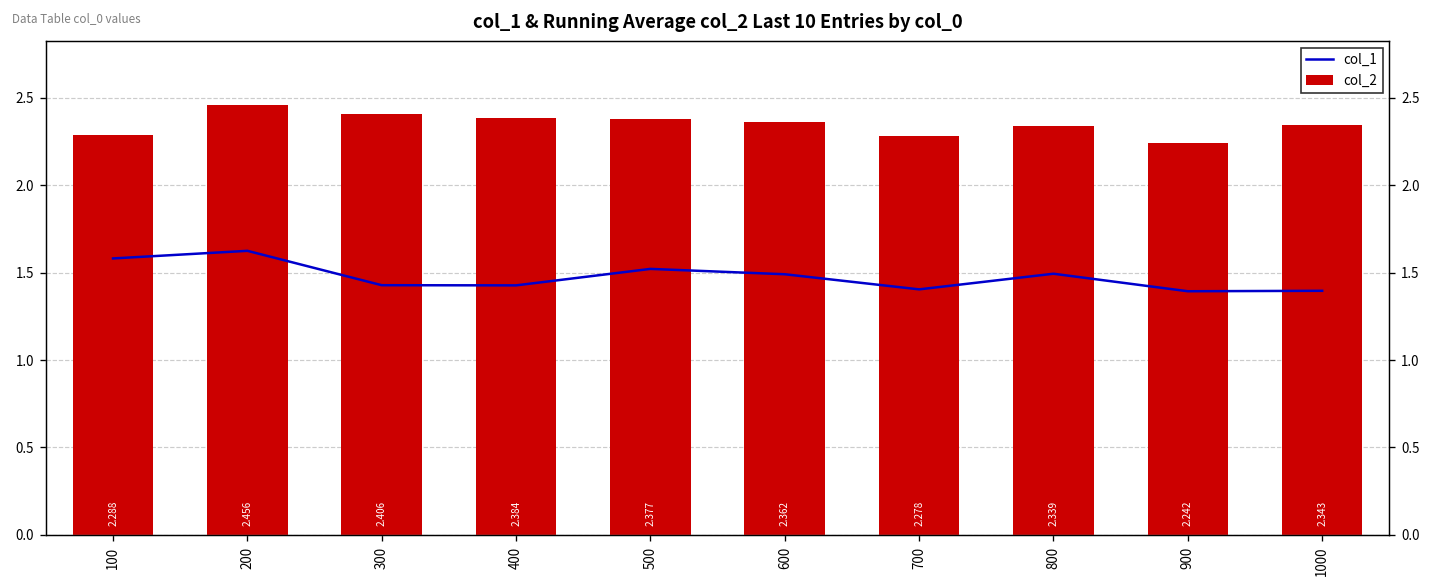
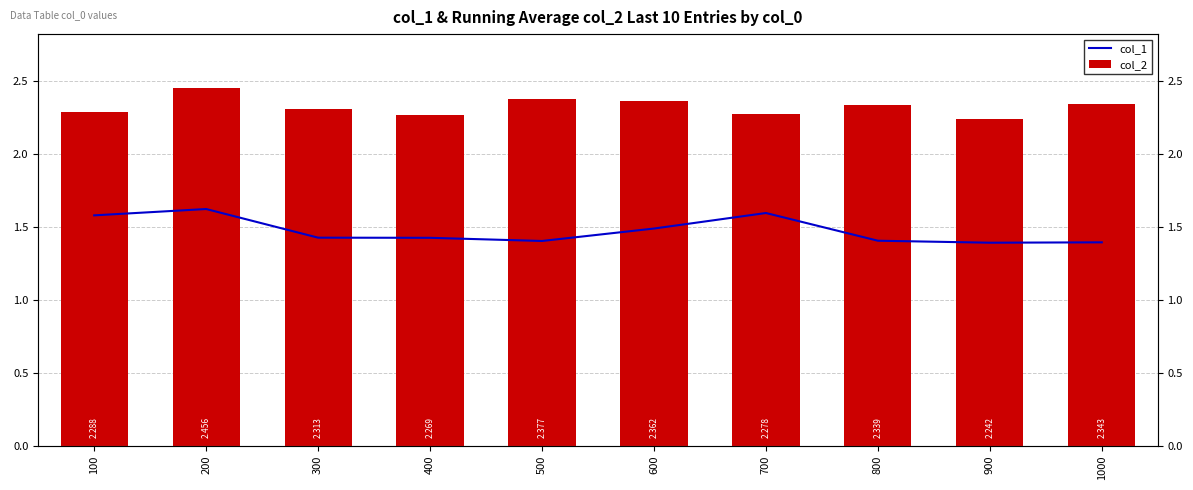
  {
    "col_1": {
      "100": 1.58,
      "200": 1.62,
      "300": 1.43,
      "400": 1.43,
-     "500": 1.52,
+     "500": 1.40,
      "600": 1.49,
-     "700": 1.40,
-     "800": 1.49,
+     "700": 1.60,
+     "800": 1.41,
      "900": 1.39,
      "1000": 1.40
    },
    "col_2": {
      "100": 2.288,
      "200": 2.456,
-     "300": 2.406,
-     "400": 2.384,
+     "300": 2.313,
+     "400": 2.269,
      "500": 2.377,
      "600": 2.362,
      "700": 2.278,
      "800": 2.339,
      "900": 2.242,
      "1000": 2.343
    }
  }
